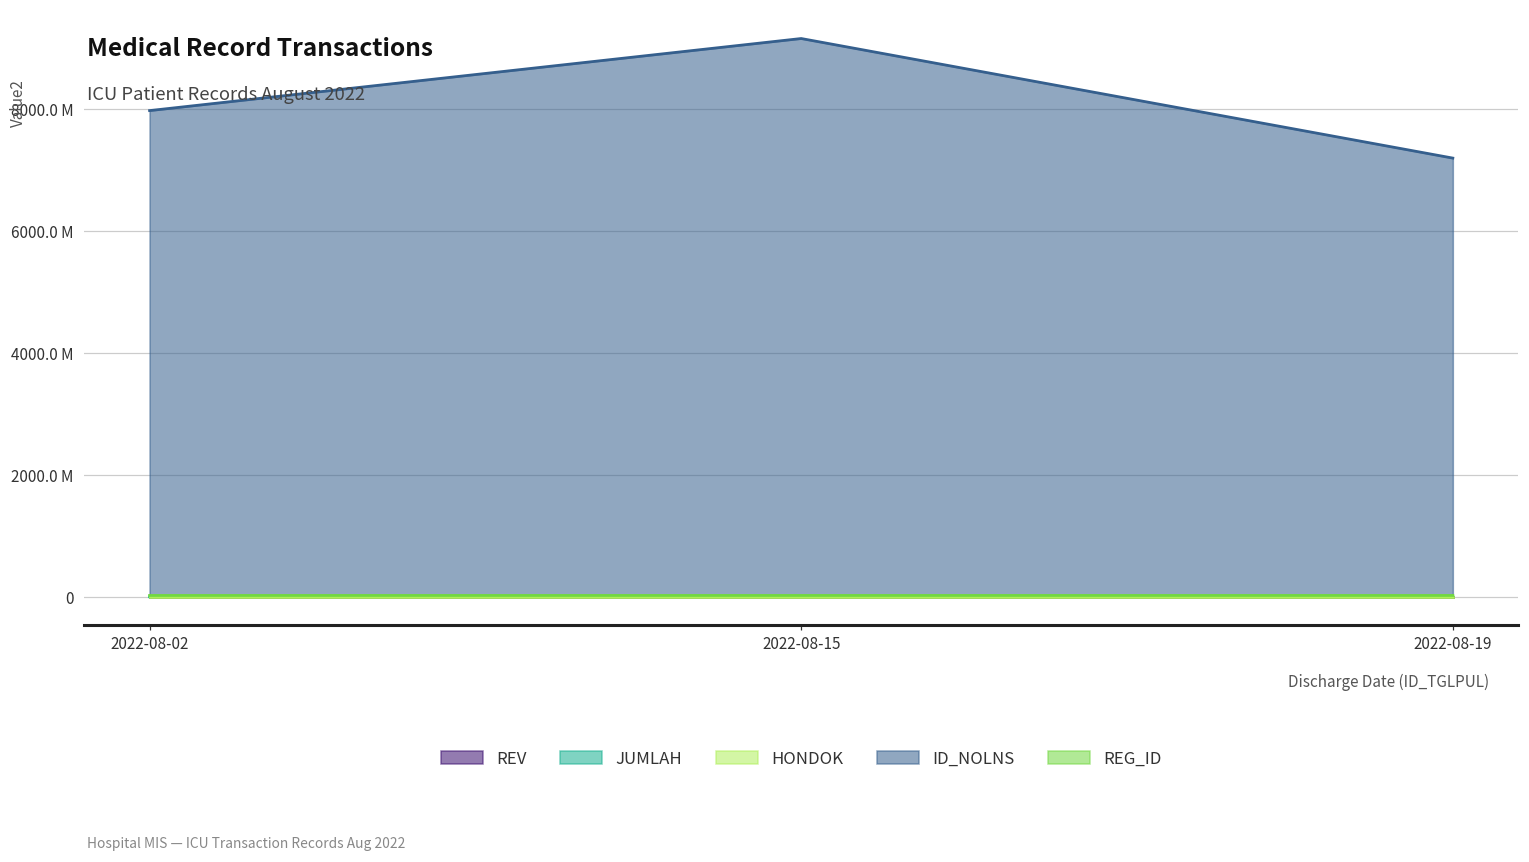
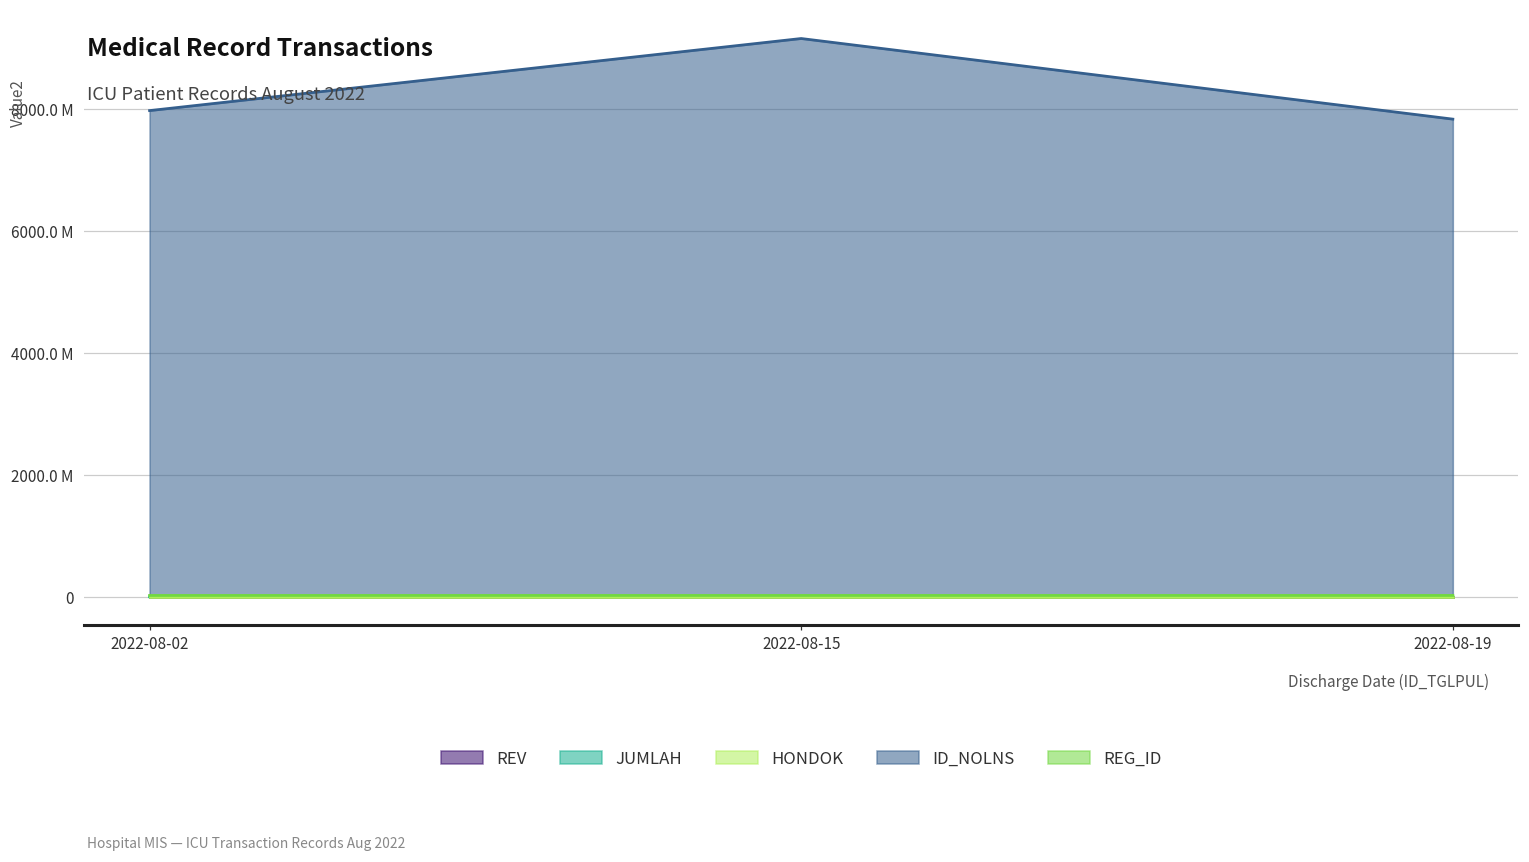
  {
    "ID_NOLNS": {
      "2022-08-02": 8000000000,
      "2022-08-15": 9200000000,
-     "2022-08-19": 7200000000
+     "2022-08-19": 7800000000
    }
  }
